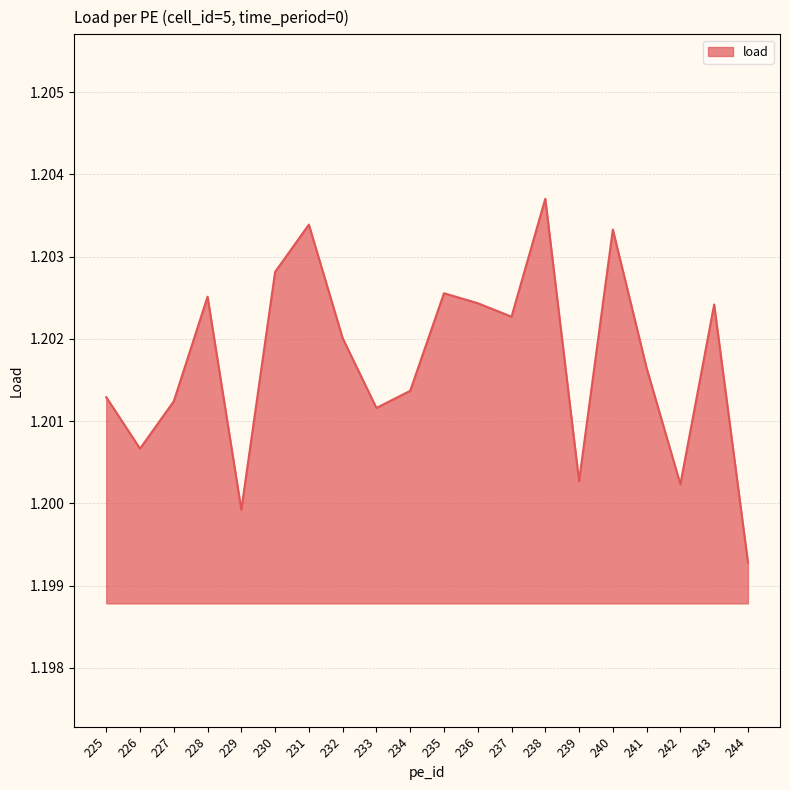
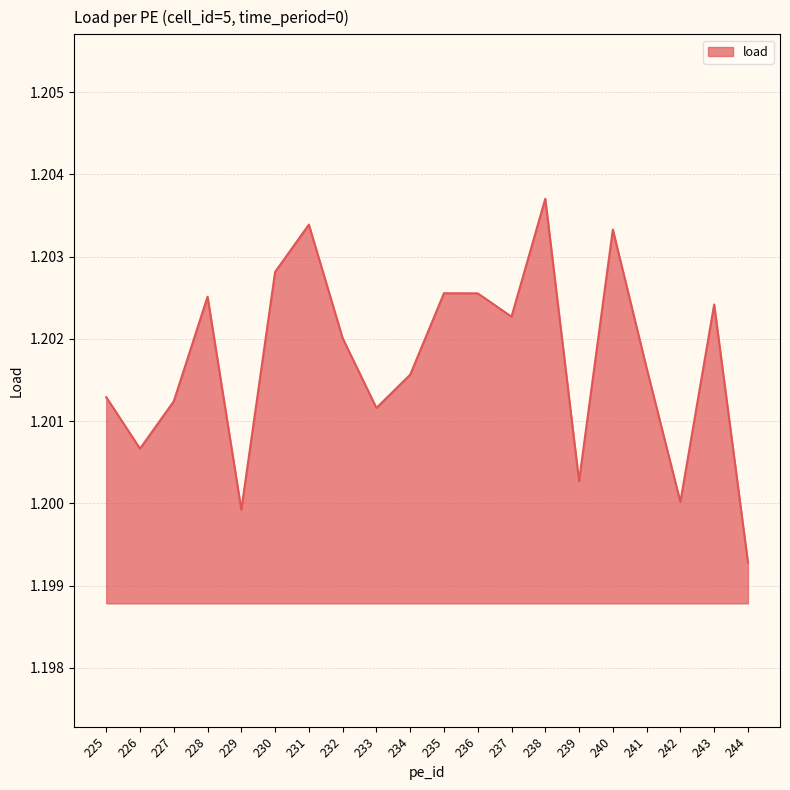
  {
    "225": 1.2013,
    "226": 1.2007,
    "227": 1.2012,
    "228": 1.2025,
    "229": 1.1999,
    "230": 1.2028,
    "231": 1.2034,
    "232": 1.2020,
    "233": 1.2012,
-   "234": 1.2014,
+   "234": 1.2016,
    "235": 1.2026,
-   "236": 1.2024,
+   "236": 1.2026,
    "237": 1.2023,
    "238": 1.2037,
    "239": 1.2003,
    "240": 1.2033,
    "241": 1.2016,
-   "242": 1.2002,
+   "242": 1.2000,
    "243": 1.2024,
    "244": 1.1993
  }
